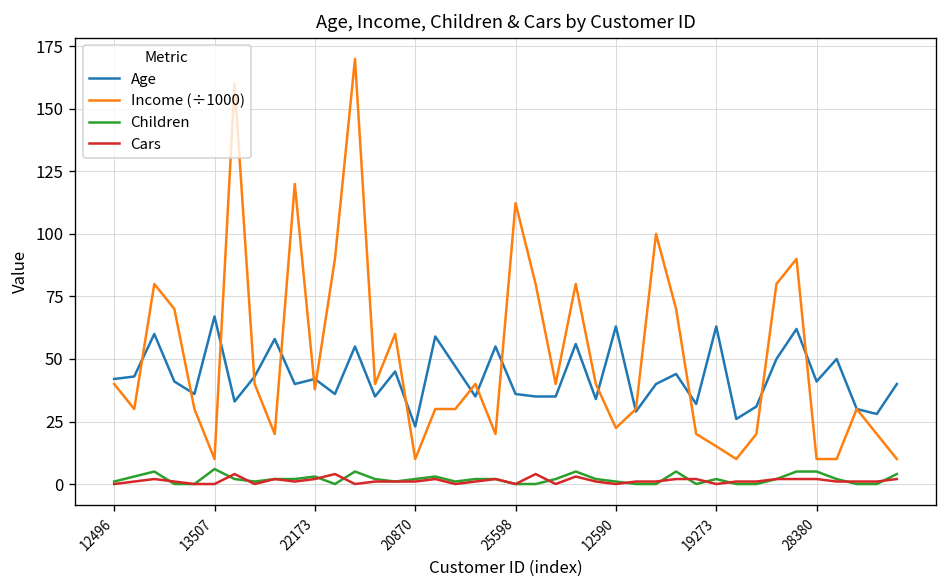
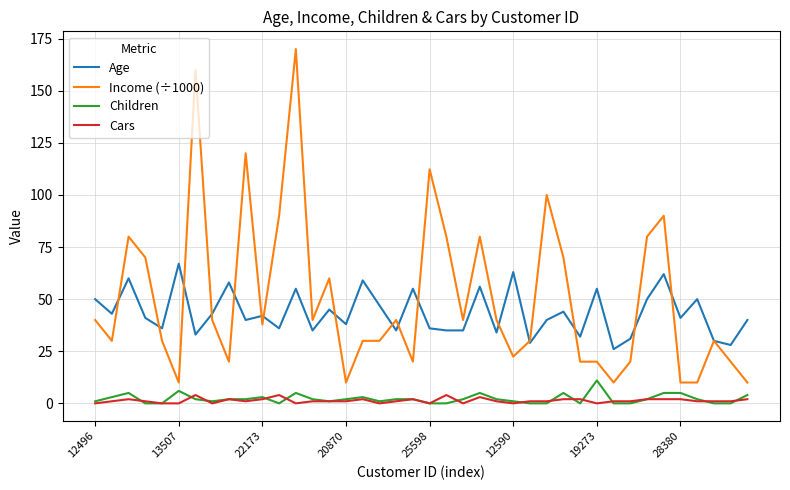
  {
    "Age": {
-     "12496": 42,
+     "12496": 50,
      "13507": 67,
      "22173": 42,
-     "20870": 23,
+     "20870": 38,
      "25598": 36,
      "12590": 63,
-     "19273": 63,
+     "19273": 55,
      "28380": 41
    },
    "Income (÷1000)": {
      "12496": 40,
      "13507": 10,
      "22173": 38,
      "20870": 10,
      "25598": 112,
      "12590": 22,
-     "19273": 15,
+     "19273": 20,
      "28380": 10
    },
    "Children": {
      "13507": 6,
-     "19273": 2,
+     "19273": 11,
      "28380": 5
    },
    "Cars": {
      "13507": 0,
      "19273": 0,
      "28380": 2
    }
  }
